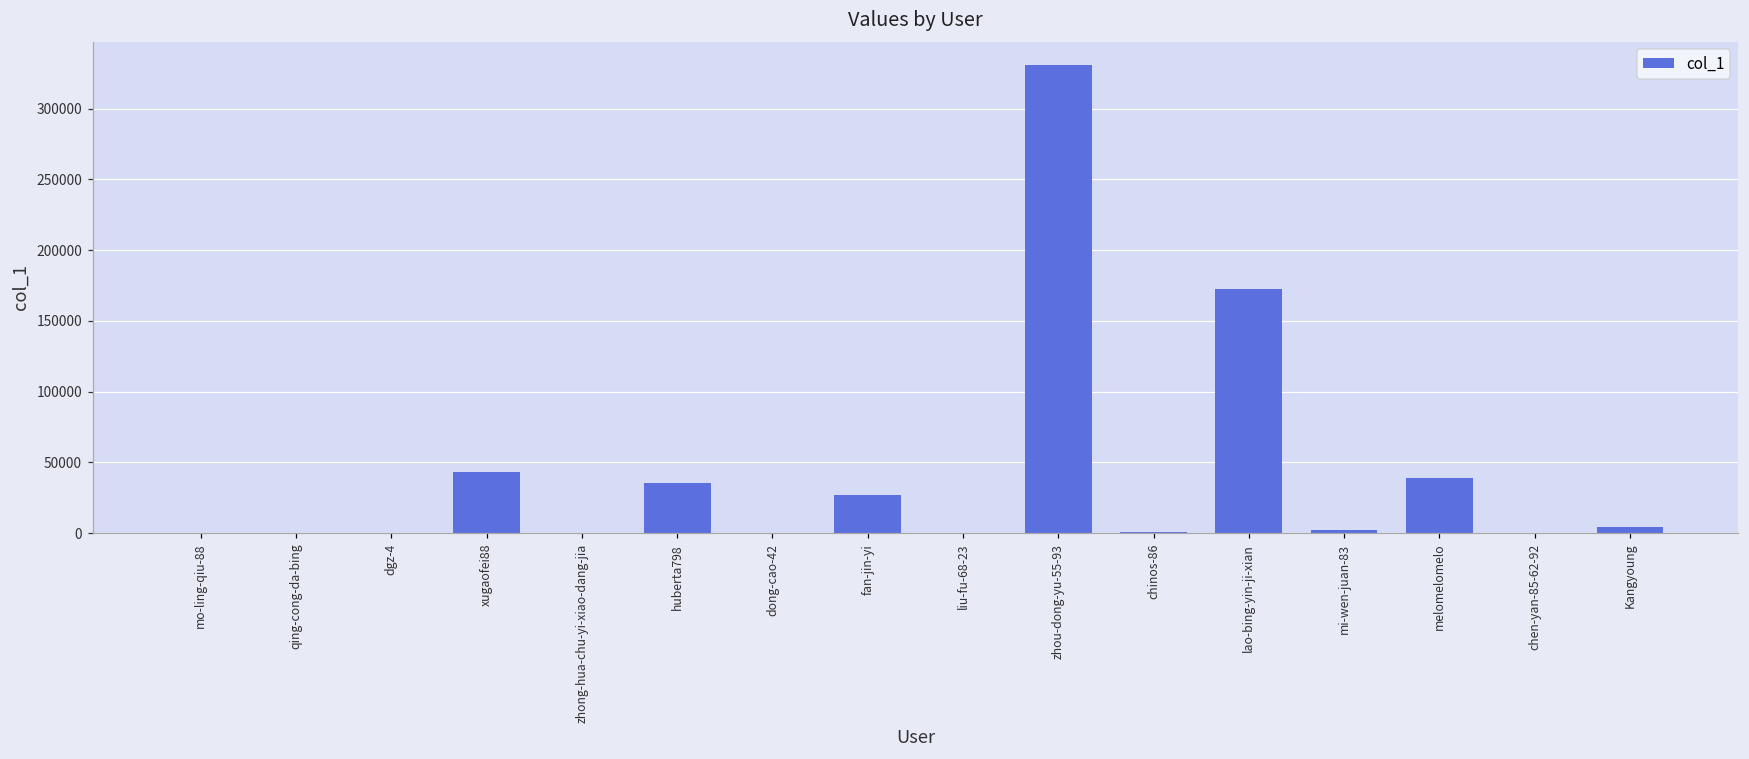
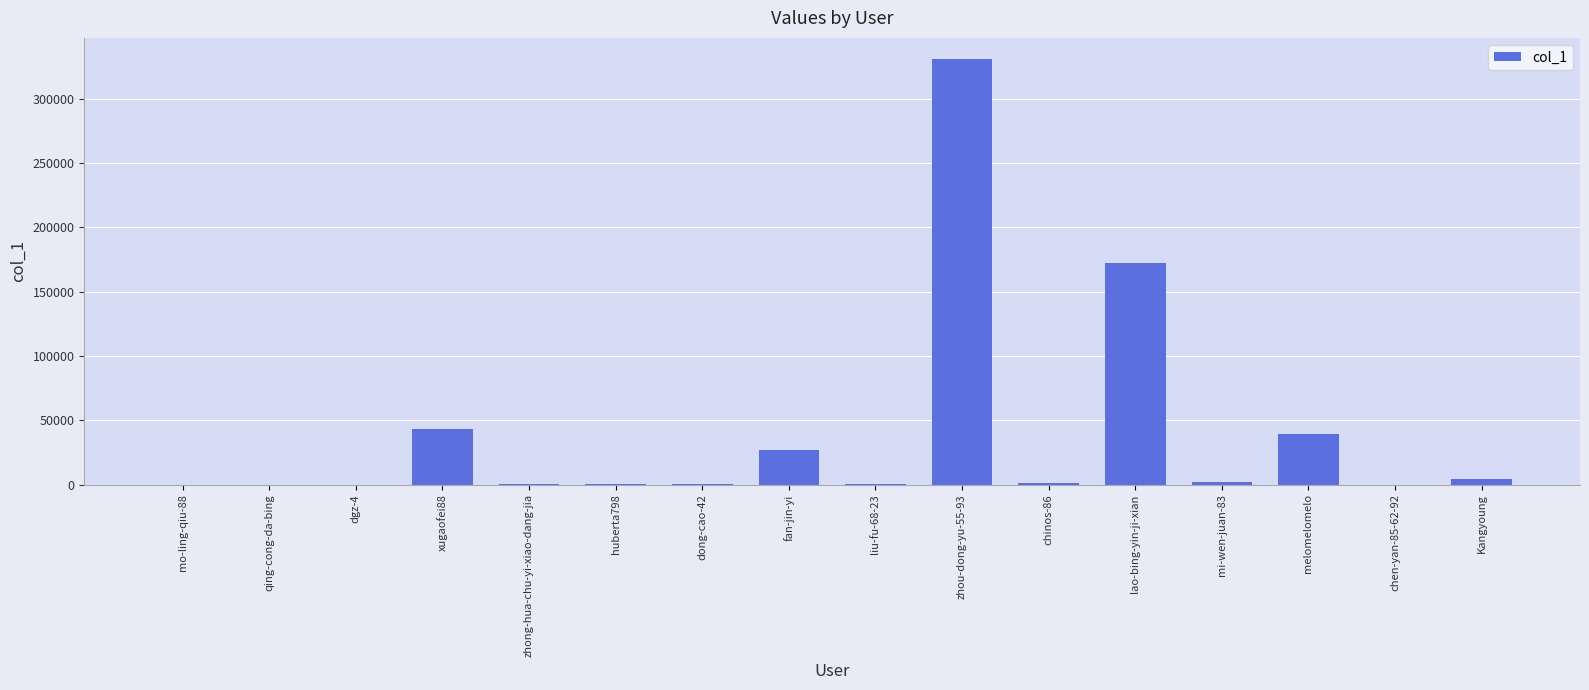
  {
    "xugaofei88": 43000,
-   "huberta798": 35000,
+   "huberta798": 0,
    "fan-jin-yi": 27000,
    "zhou-dong-yu-55-93": 331000,
    "lao-bing-yin-ji-xian": 173000,
    "mi-wen-juan-83": 2000,
    "melomelomelo": 39000,
    "Kangyoung": 4000
  }
